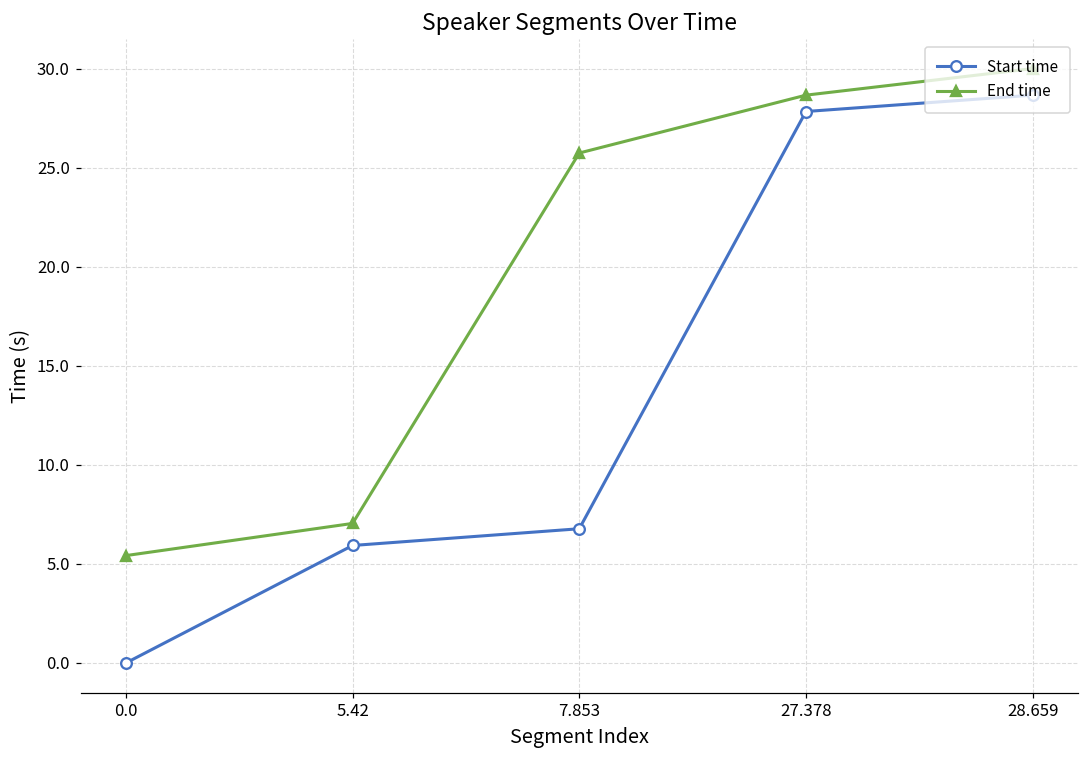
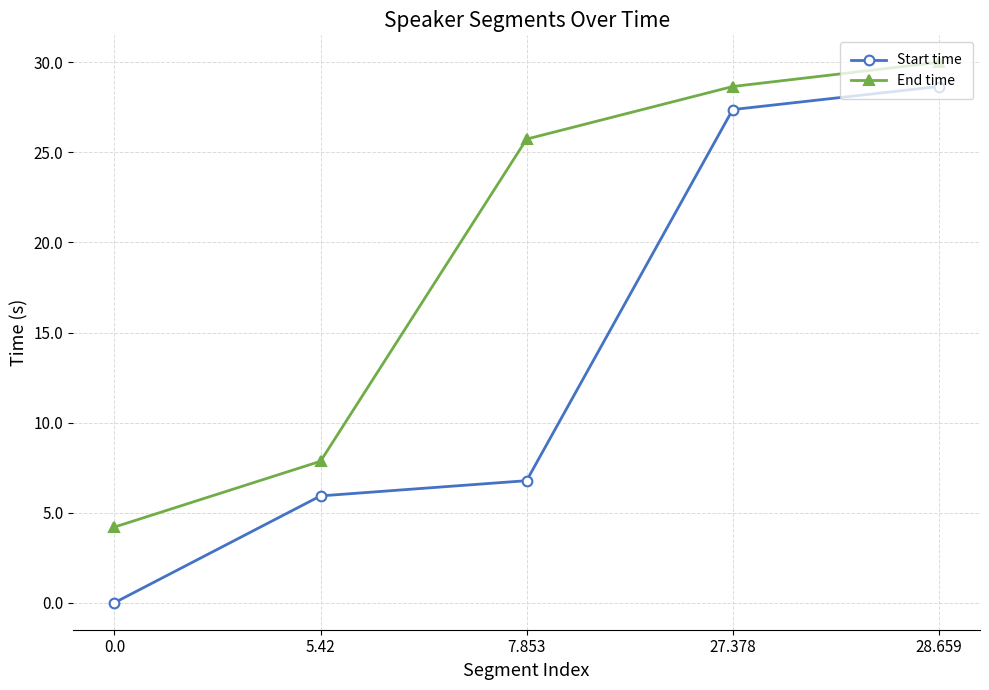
  {
    "Start time": {
      "0.0": 0.0,
      "5.42": 5.9,
      "7.853": 6.8,
-     "27.378": 27.8
+     "27.378": 27.4
    },
    "End time": {
-     "0.0": 5.4,
-     "5.42": 7.0,
+     "0.0": 4.2,
+     "5.42": 7.9,
      "7.853": 25.7,
      "27.378": 28.7
    }
  }
